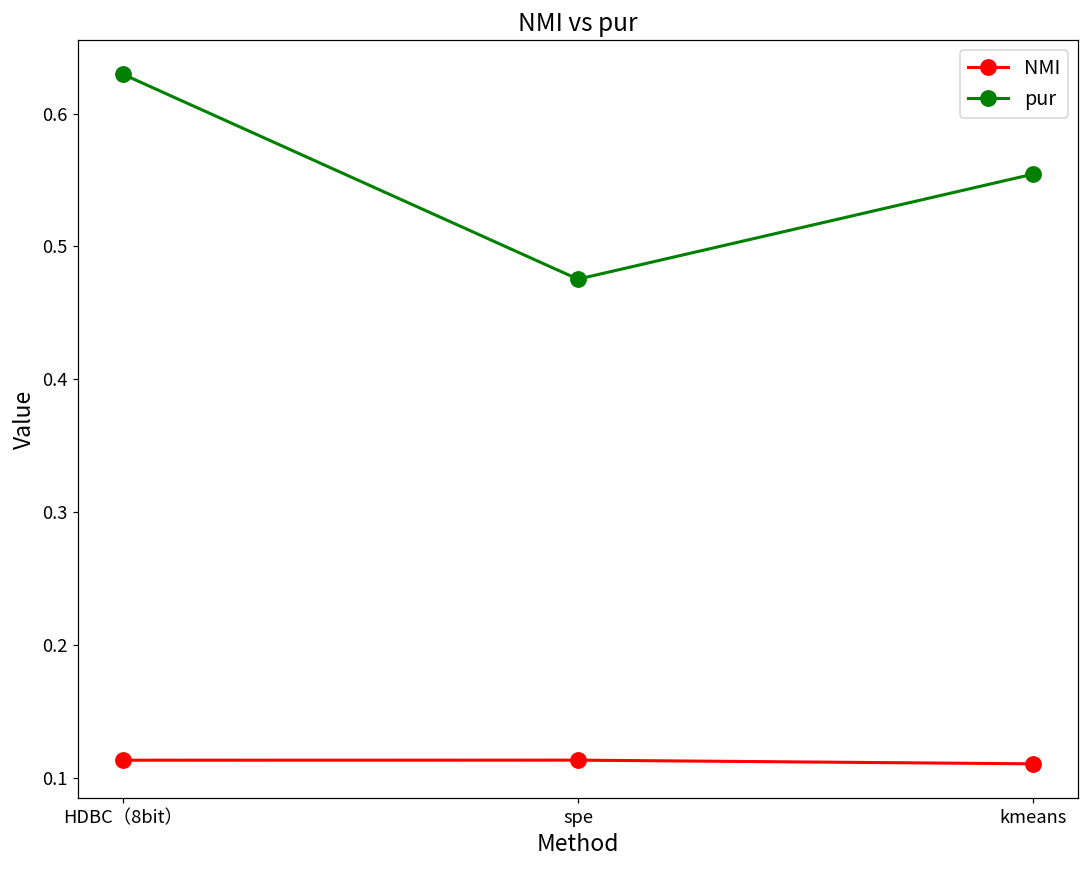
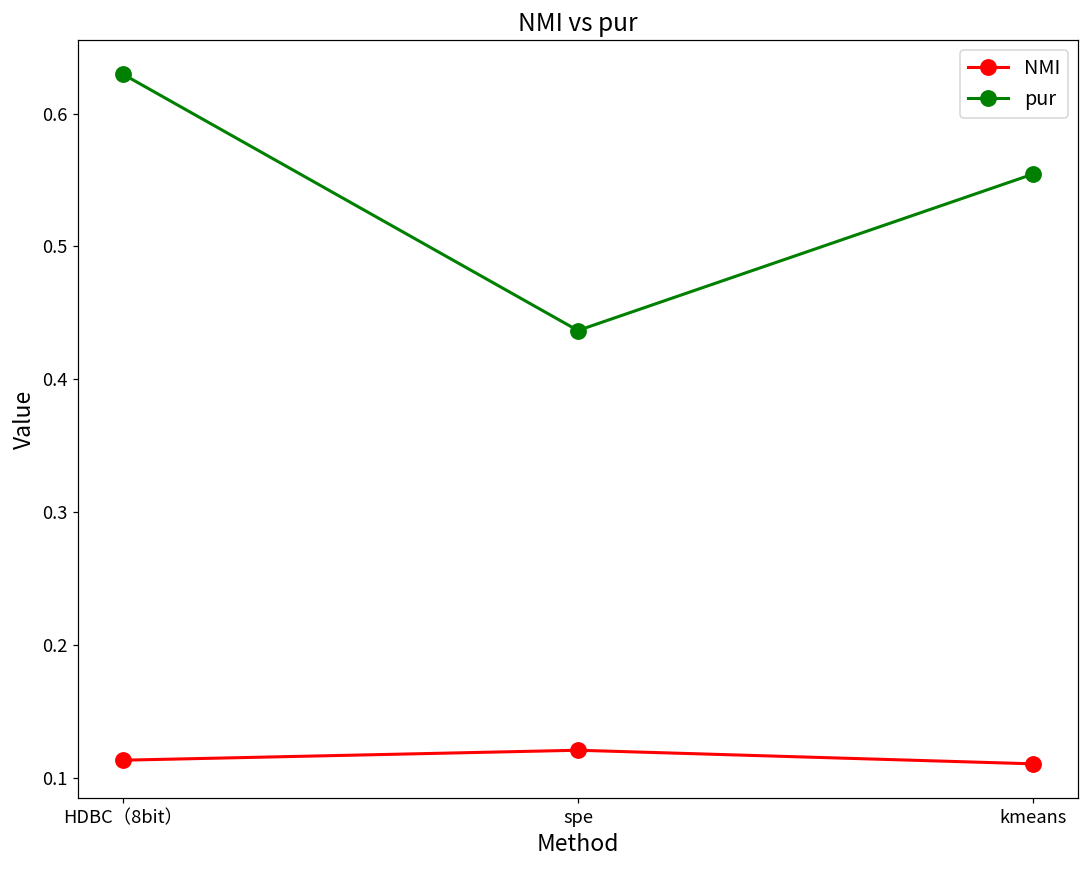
  {
    "NMI": {
      "HDBC（8bit）": 0.114,
-     "spe": 0.114,
+     "spe": 0.121,
      "kmeans": 0.111
    },
    "pur": {
      "HDBC（8bit）": 0.629,
-     "spe": 0.475,
+     "spe": 0.437,
      "kmeans": 0.554
    }
  }
